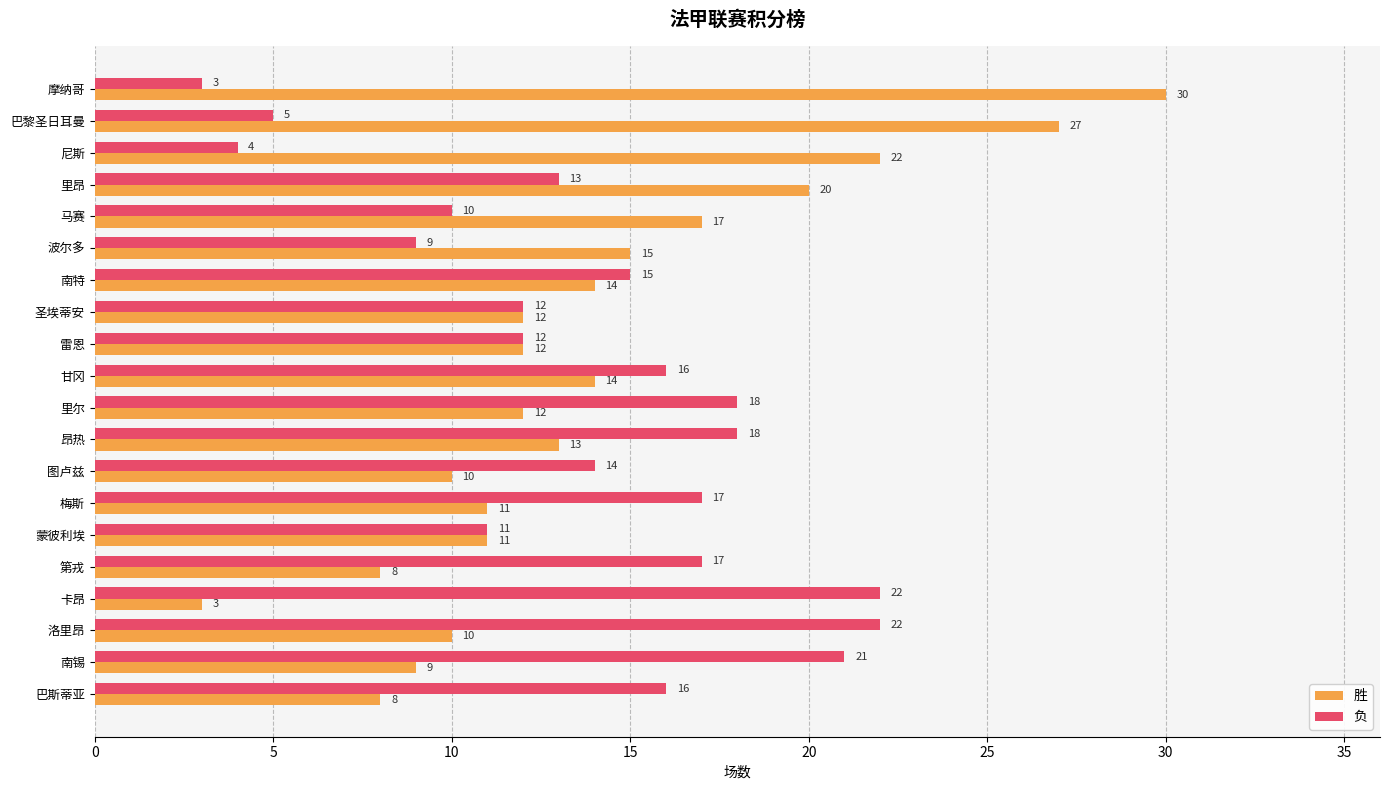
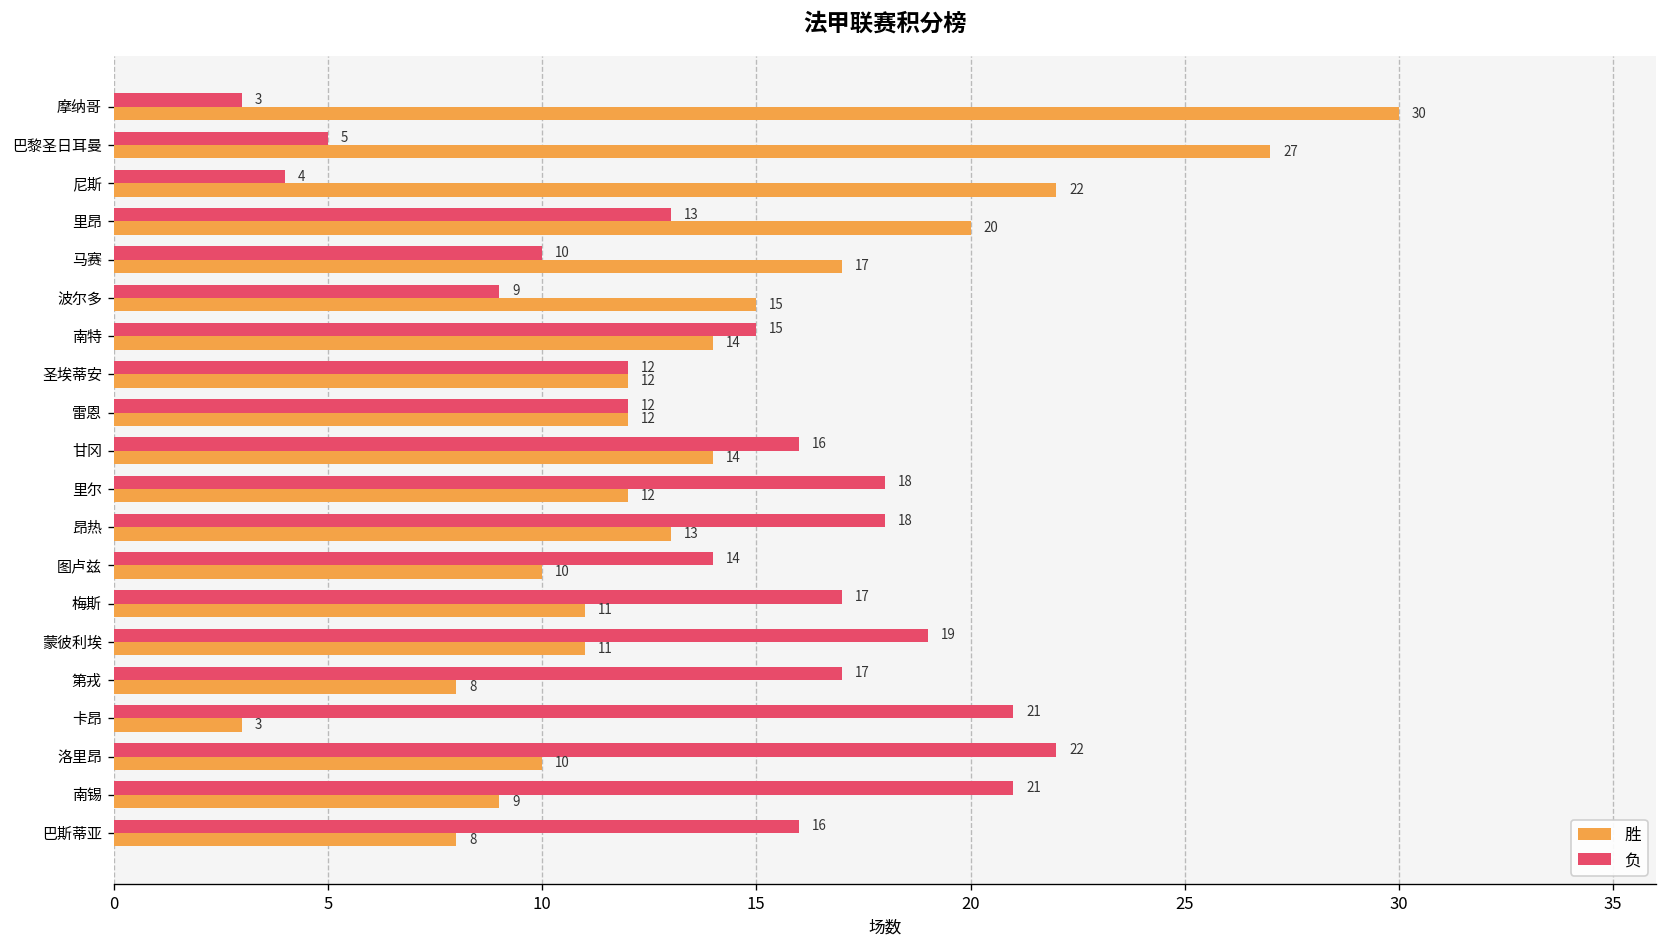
  {
    "胜": {
      "摩纳哥": 30,
      "巴黎圣日耳曼": 27,
      "尼斯": 22,
      "里昂": 20,
      "马赛": 17,
      "波尔多": 15,
      "南特": 14,
      "圣埃蒂安": 12,
      "雷恩": 12,
      "甘冈": 14,
      "里尔": 12,
      "昂热": 13,
      "图卢兹": 10,
      "梅斯": 11,
      "蒙彼利埃": 11,
      "第戎": 8,
      "卡昂": 3,
      "洛里昂": 10,
      "南锡": 9,
      "巴斯蒂亚": 8
    },
    "负": {
      "摩纳哥": 3,
      "巴黎圣日耳曼": 5,
      "尼斯": 4,
      "里昂": 13,
      "马赛": 10,
      "波尔多": 9,
      "南特": 15,
      "圣埃蒂安": 12,
      "雷恩": 12,
      "甘冈": 16,
      "里尔": 18,
      "昂热": 18,
      "图卢兹": 14,
      "梅斯": 17,
-     "蒙彼利埃": 11,
+     "蒙彼利埃": 19,
      "第戎": 17,
-     "卡昂": 22,
+     "卡昂": 21,
      "洛里昂": 22,
      "南锡": 21,
      "巴斯蒂亚": 16
    }
  }
